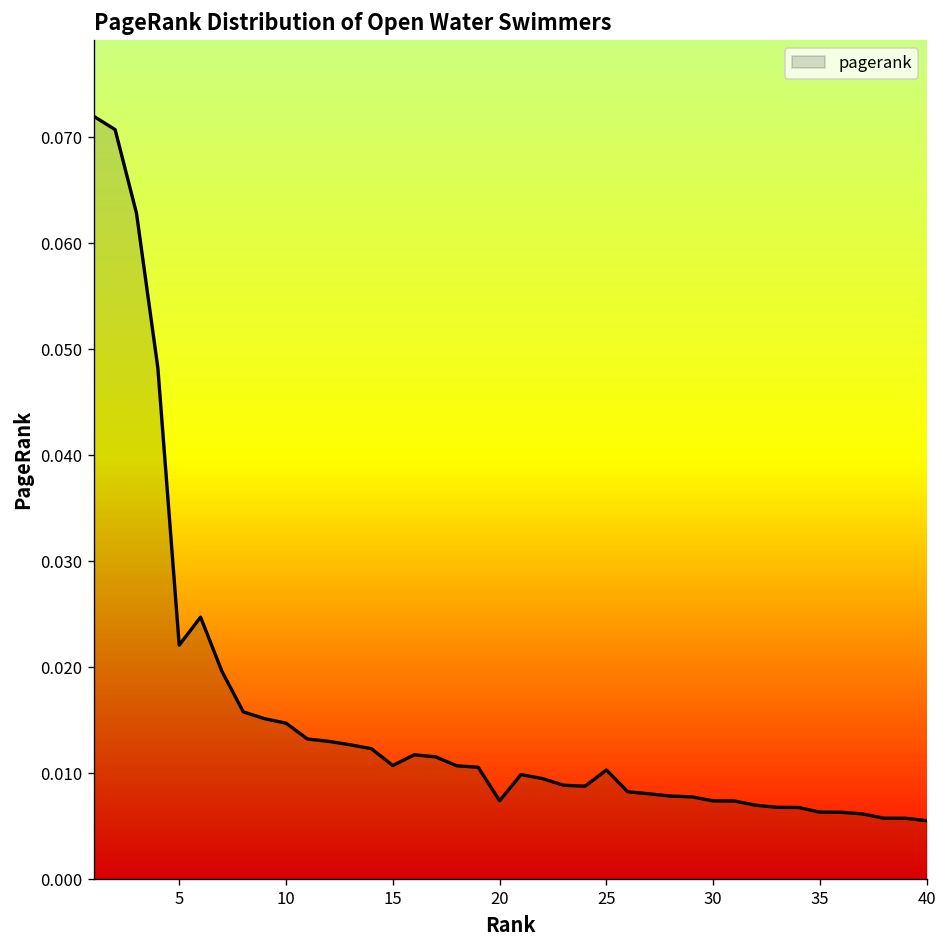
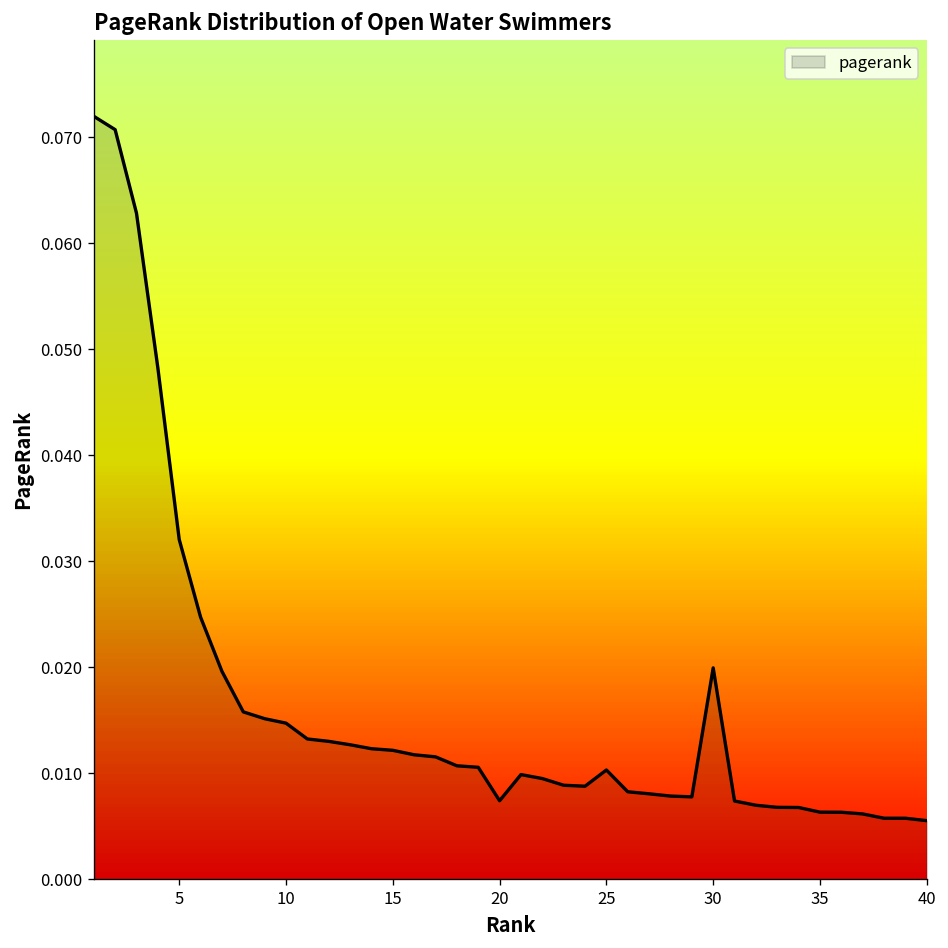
  {
-   "5": 0.022,
+   "5": 0.032,
    "10": 0.015,
-   "15": 0.011,
+   "15": 0.012,
    "20": 0.007,
    "25": 0.010,
-   "30": 0.007,
+   "30": 0.020,
    "35": 0.006,
    "40": 0.006
  }
